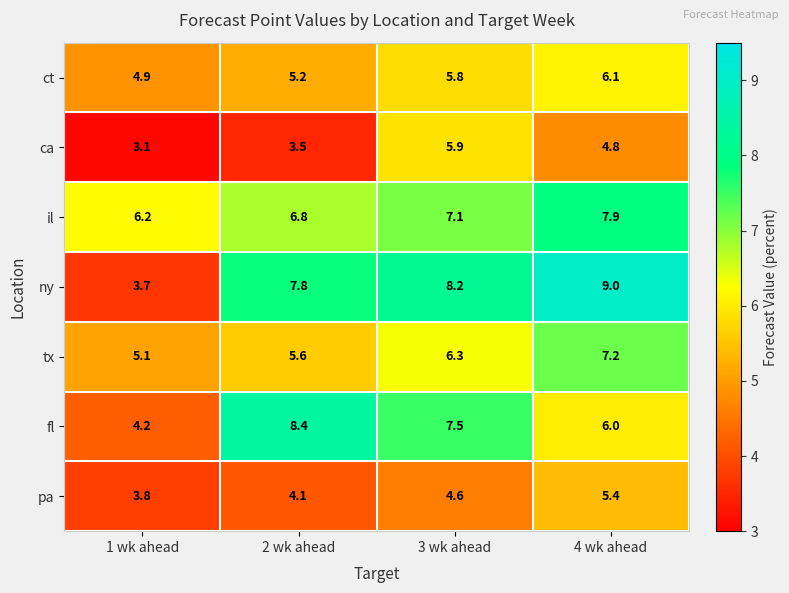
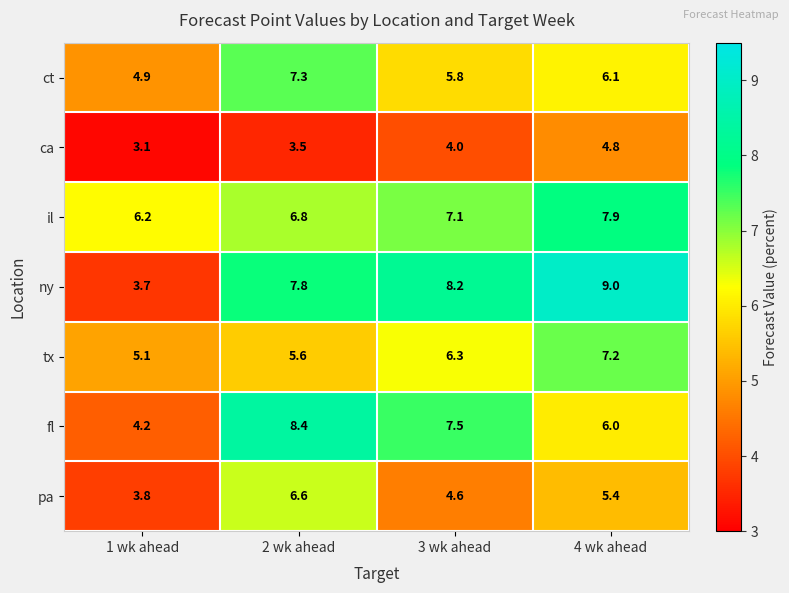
  {
    "ct": {
      "1 wk ahead": 4.9,
-     "2 wk ahead": 5.2,
+     "2 wk ahead": 7.3,
      "3 wk ahead": 5.8,
      "4 wk ahead": 6.1
    },
    "ca": {
      "1 wk ahead": 3.1,
      "2 wk ahead": 3.5,
-     "3 wk ahead": 5.9,
+     "3 wk ahead": 4.0,
      "4 wk ahead": 4.8
    },
    "il": {
      "1 wk ahead": 6.2,
      "2 wk ahead": 6.8,
      "3 wk ahead": 7.1,
      "4 wk ahead": 7.9
    },
    "ny": {
      "1 wk ahead": 3.7,
      "2 wk ahead": 7.8,
      "3 wk ahead": 8.2,
      "4 wk ahead": 9.0
    },
    "tx": {
      "1 wk ahead": 5.1,
      "2 wk ahead": 5.6,
      "3 wk ahead": 6.3,
      "4 wk ahead": 7.2
    },
    "fl": {
      "1 wk ahead": 4.2,
      "2 wk ahead": 8.4,
      "3 wk ahead": 7.5,
      "4 wk ahead": 6.0
    },
    "pa": {
      "1 wk ahead": 3.8,
-     "2 wk ahead": 4.1,
+     "2 wk ahead": 6.6,
      "3 wk ahead": 4.6,
      "4 wk ahead": 5.4
    }
  }
